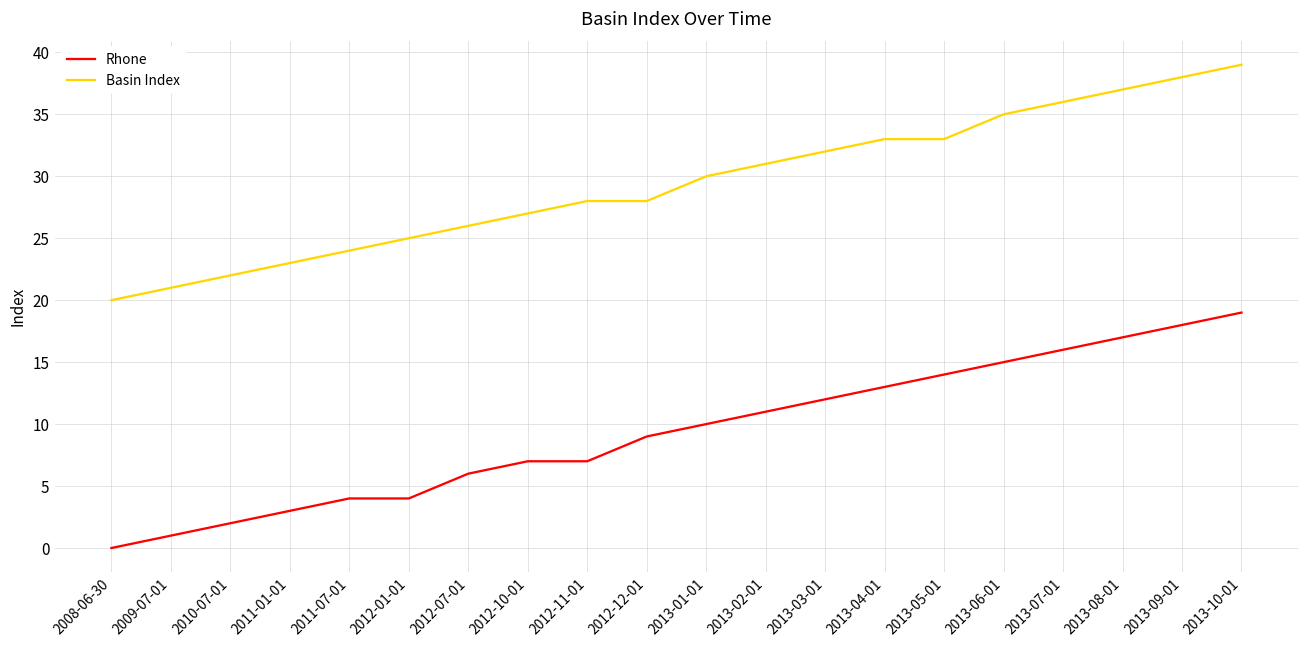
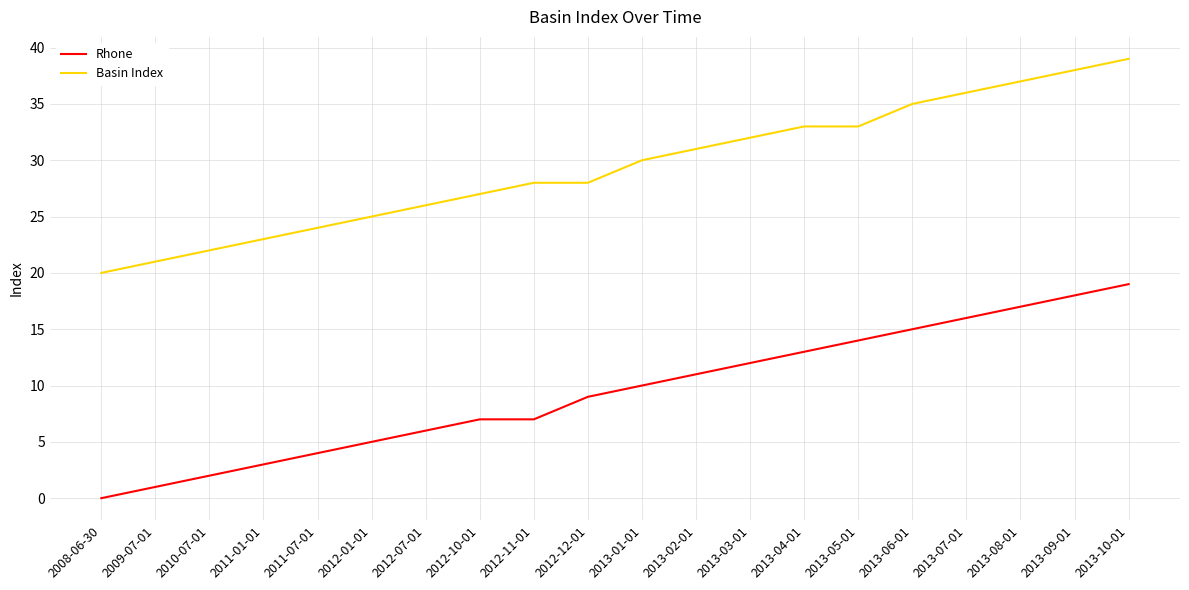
  {
    "Rhone": {
      "2008-06-30": 0,
      "2009-07-01": 1,
      "2010-07-01": 2,
      "2011-01-01": 3,
      "2011-07-01": 4,
-     "2012-01-01": 4,
+     "2012-01-01": 5,
      "2012-07-01": 6,
      "2012-10-01": 7,
      "2012-11-01": 7,
      "2012-12-01": 9,
      "2013-01-01": 10,
      "2013-02-01": 11,
      "2013-03-01": 12,
      "2013-04-01": 13,
      "2013-05-01": 14,
      "2013-06-01": 15,
      "2013-07-01": 16,
      "2013-08-01": 17,
      "2013-09-01": 18,
      "2013-10-01": 19
    },
    "Basin Index": {
      "2008-06-30": 20,
      "2009-07-01": 21,
      "2010-07-01": 22,
      "2011-01-01": 23,
      "2011-07-01": 24,
      "2012-01-01": 25,
      "2012-07-01": 26,
      "2012-10-01": 27,
      "2012-11-01": 28,
      "2012-12-01": 28,
      "2013-01-01": 30,
      "2013-02-01": 31,
      "2013-03-01": 32,
      "2013-04-01": 33,
      "2013-05-01": 33,
      "2013-06-01": 35,
      "2013-07-01": 36,
      "2013-08-01": 37,
      "2013-09-01": 38,
      "2013-10-01": 39
    }
  }
